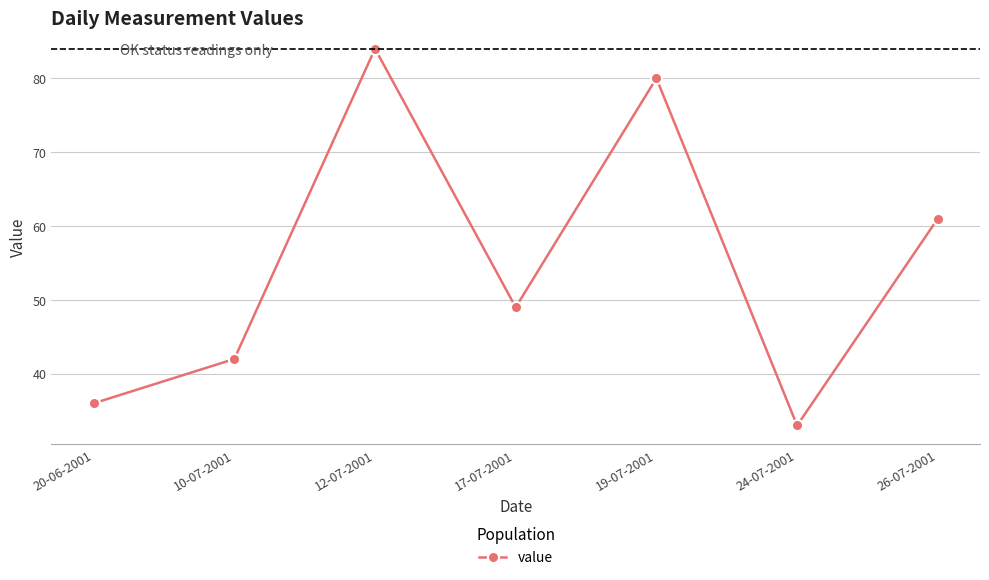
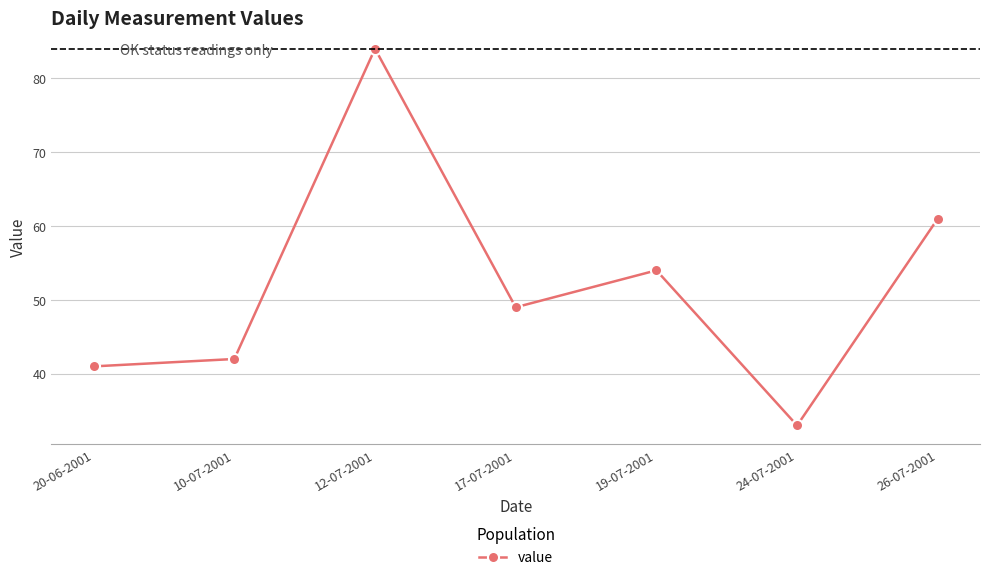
  {
-   "20-06-2001": 36,
+   "20-06-2001": 41,
    "10-07-2001": 42,
    "12-07-2001": 84,
    "17-07-2001": 49,
-   "19-07-2001": 80,
+   "19-07-2001": 54,
    "24-07-2001": 33,
    "26-07-2001": 61
  }
